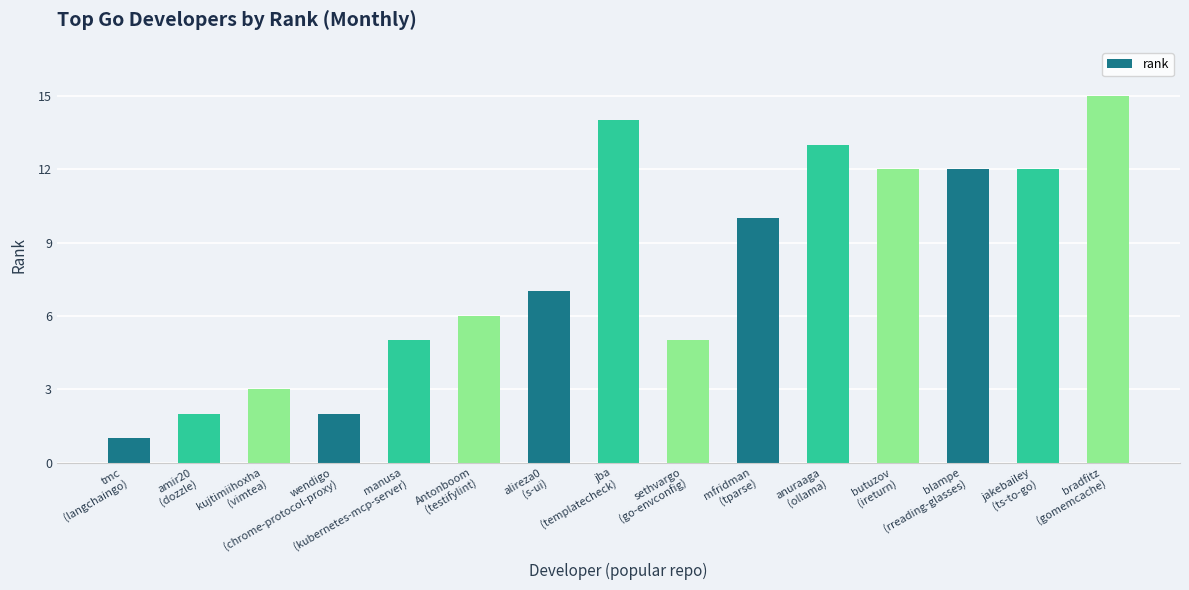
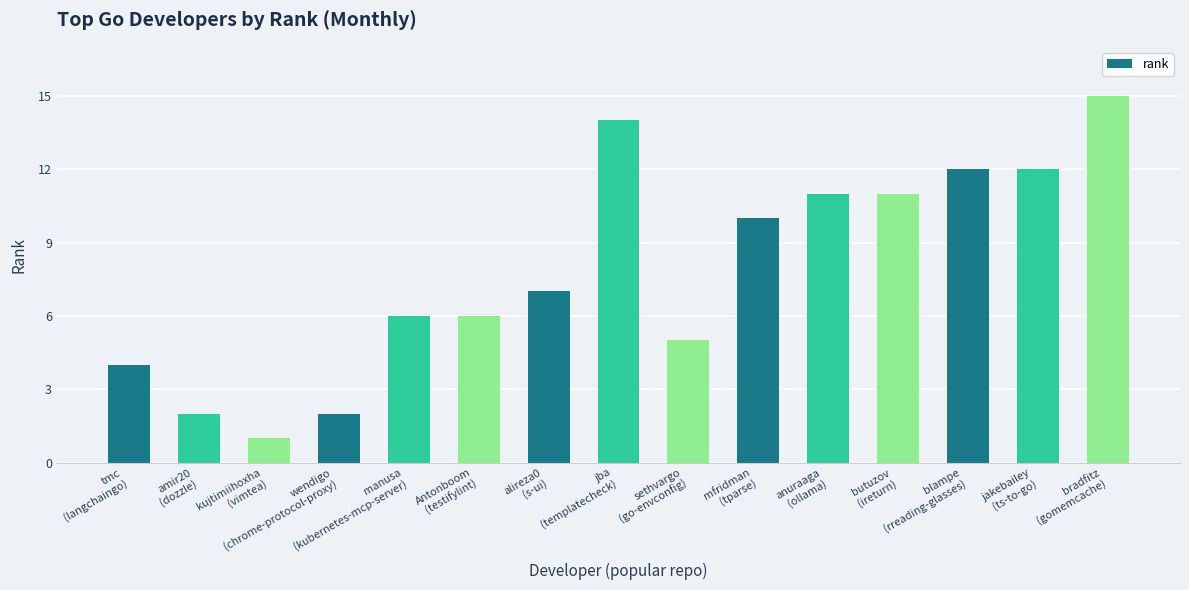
  {
-   "tmc (langchaingo)": 1,
+   "tmc (langchaingo)": 4,
    "amir20 (dozzle)": 2,
-   "kujtimiihoxha (vimtea)": 3,
+   "kujtimiihoxha (vimtea)": 1,
    "wendigo (chrome-protocol-proxy)": 2,
-   "manusa (kubernetes-mcp-server)": 5,
+   "manusa (kubernetes-mcp-server)": 6,
    "Antonboom (testifylint)": 6,
    "alireza0 (s-ui)": 7,
    "jba (templatecheck)": 14,
    "sethvargo (go-envconfig)": 5,
    "mfridman (tparse)": 10,
-   "anuraaga (ollama)": 13,
-   "butuzov (ireturn)": 12,
+   "anuraaga (ollama)": 11,
+   "butuzov (ireturn)": 11,
    "blampe (rreading-glasses)": 12,
    "jakebailey (ts-to-go)": 12,
    "bradfitz (gomemcache)": 15
  }
